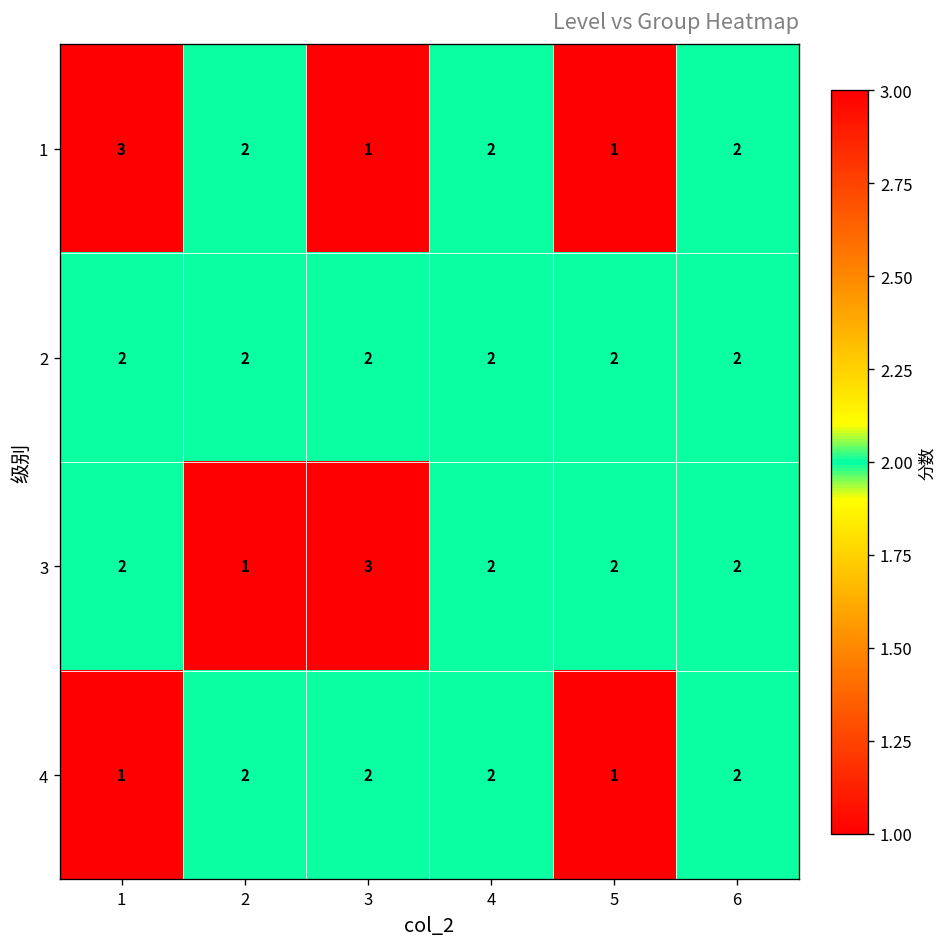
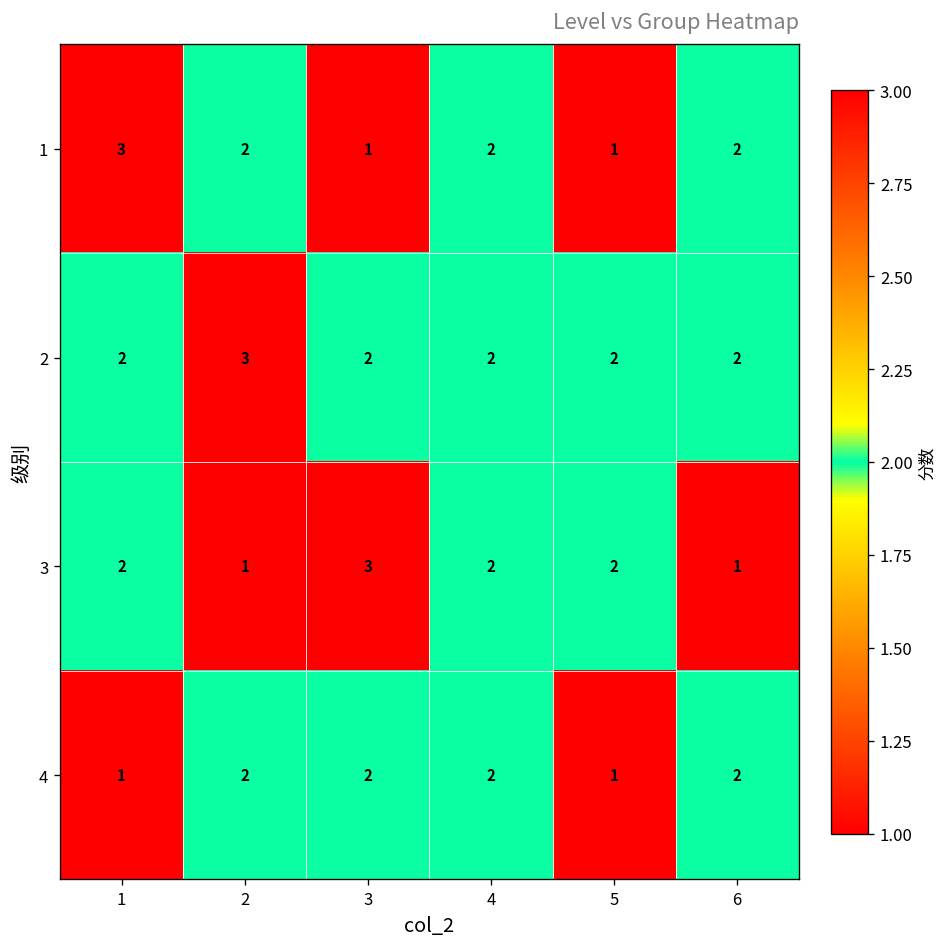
  {
    "1": {
      "1": 3,
      "2": 2,
      "3": 1,
      "4": 2,
      "5": 1,
      "6": 2
    },
    "2": {
      "1": 2,
-     "2": 2,
+     "2": 3,
      "3": 2,
      "4": 2,
      "5": 2,
      "6": 2
    },
    "3": {
      "1": 2,
      "2": 1,
      "3": 3,
      "4": 2,
      "5": 2,
-     "6": 2
+     "6": 1
    },
    "4": {
      "1": 1,
      "2": 2,
      "3": 2,
      "4": 2,
      "5": 1,
      "6": 2
    }
  }
